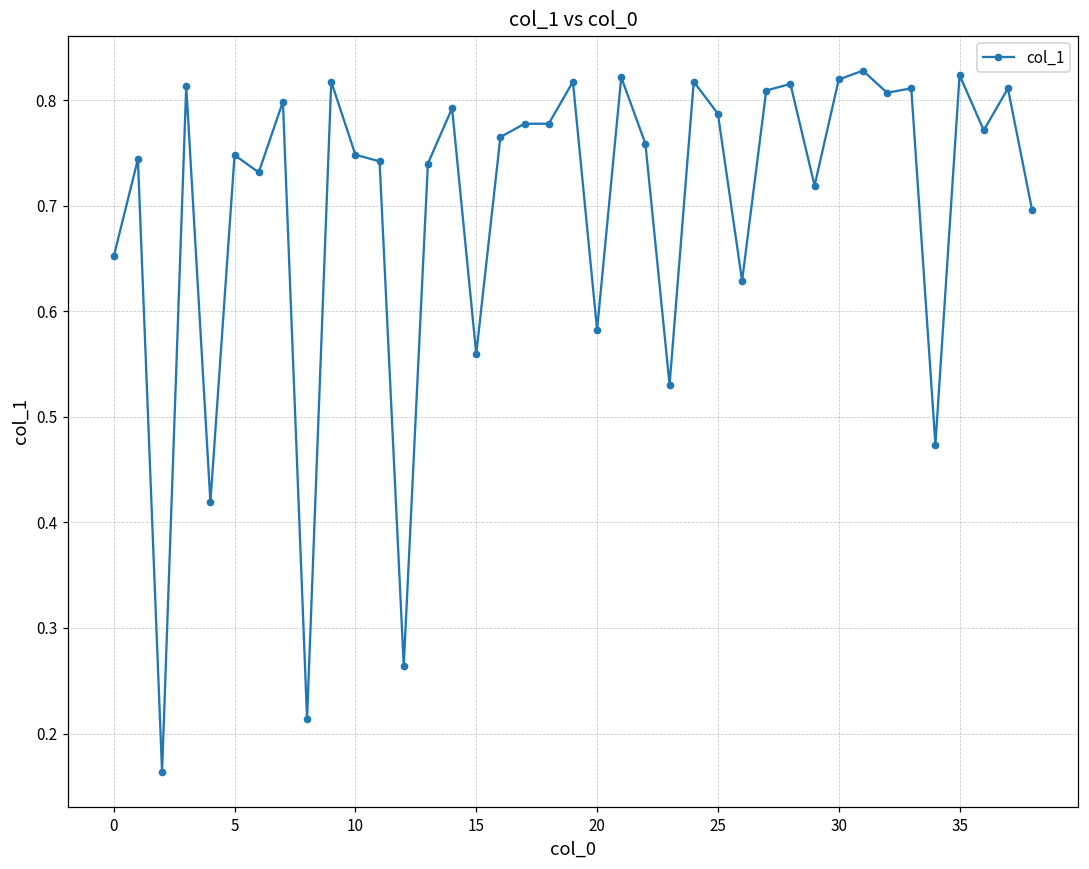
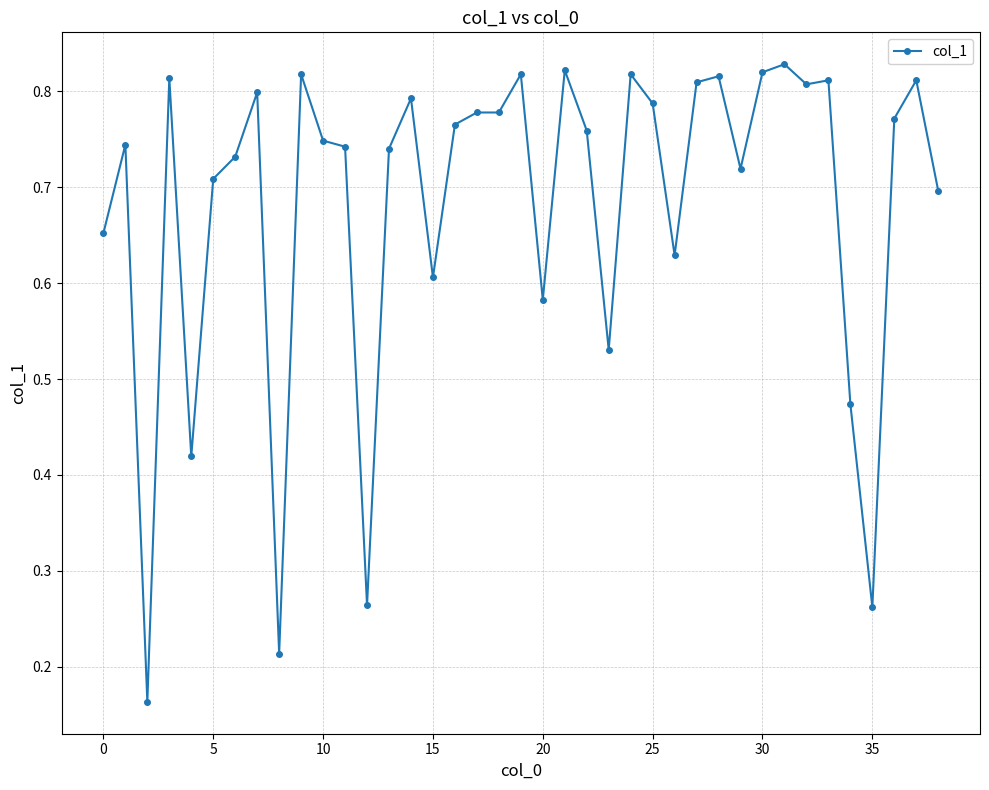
  {
    "0": 0.65,
-   "5": 0.75,
+   "5": 0.71,
    "10": 0.75,
-   "15": 0.56,
+   "15": 0.61,
    "20": 0.58,
    "25": 0.79,
    "30": 0.82,
-   "35": 0.82
+   "35": 0.26
  }
